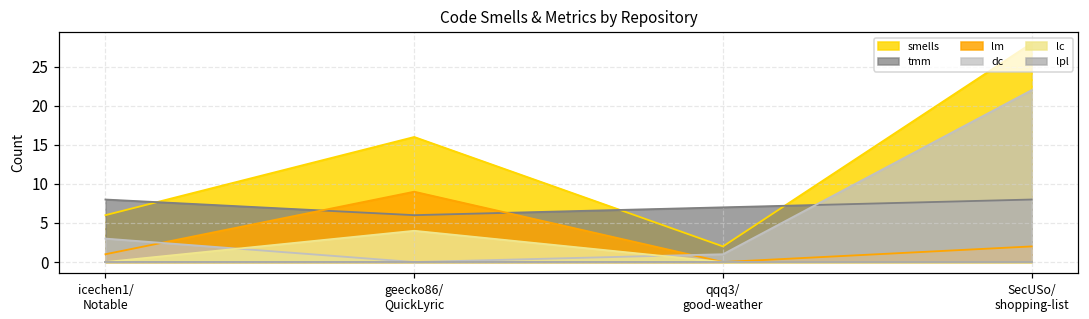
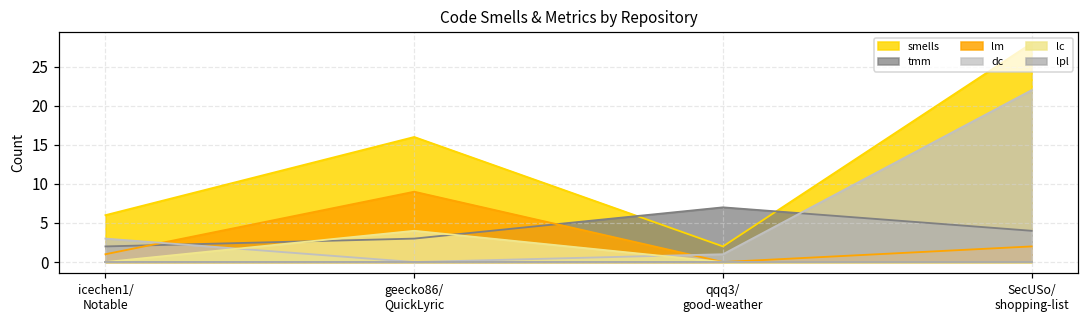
  {
    "tmm": {
-     "icechen1/ Notable": 8,
-     "geecko86/ QuickLyric": 6,
+     "icechen1/ Notable": 2,
+     "geecko86/ QuickLyric": 3,
      "qqq3/ good-weather": 7,
-     "SecUSo/ shopping-list": 8
+     "SecUSo/ shopping-list": 4
    },
    "lc": {
      "geecko86/ QuickLyric": 4
    }
  }
